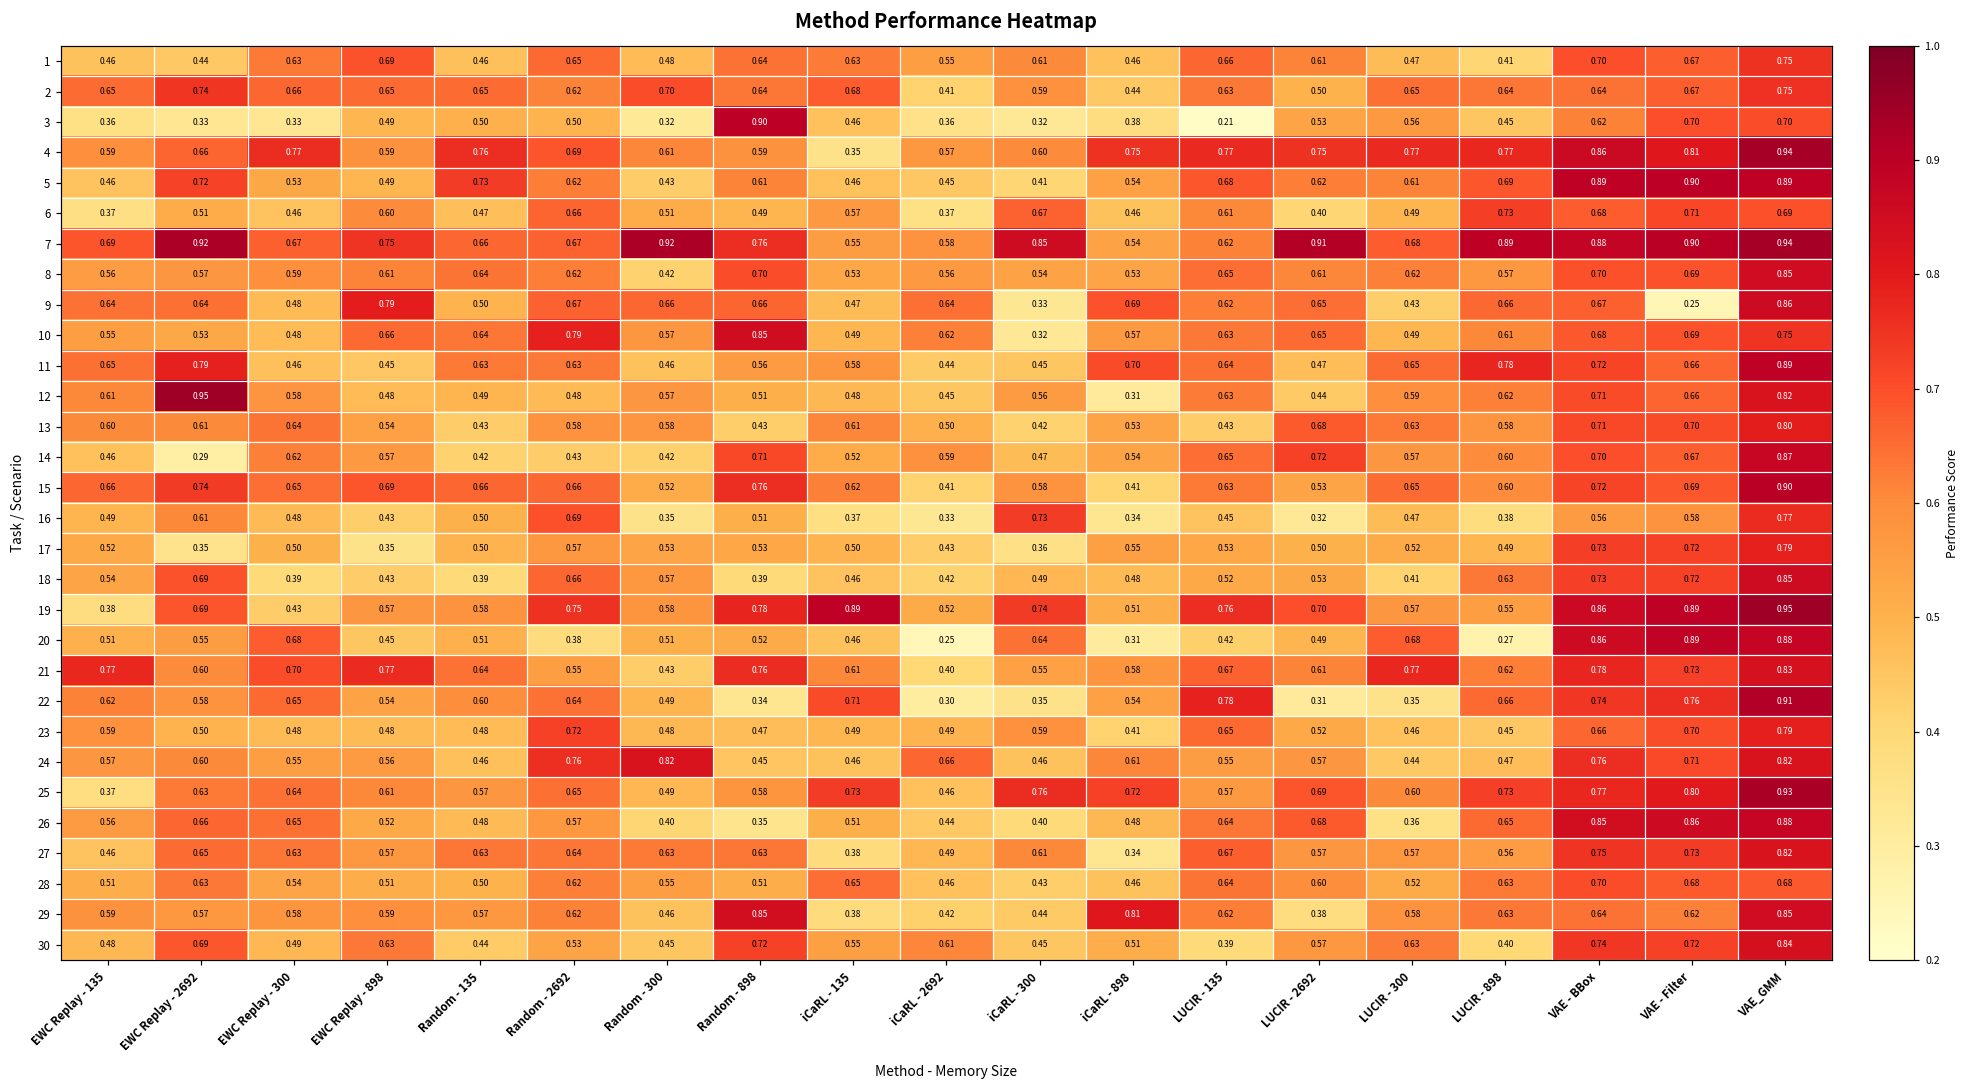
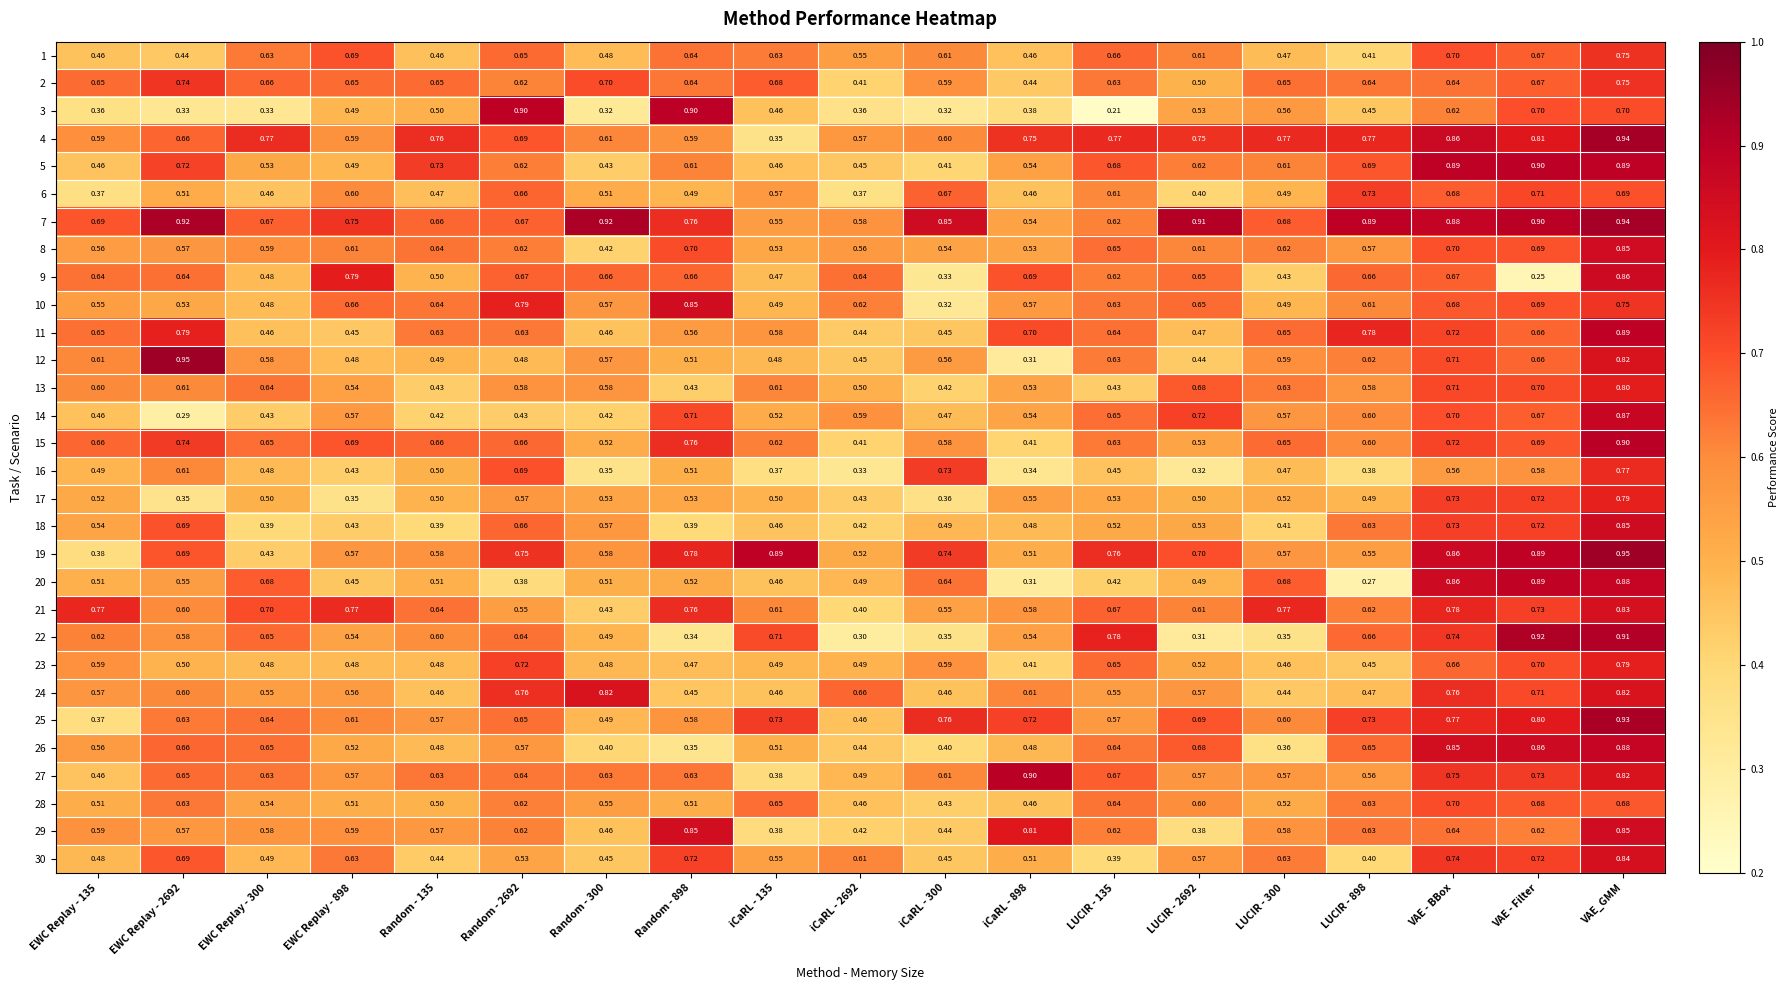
  {
    "3": {
      "EWC Replay - 135": 0.36,
      "EWC Replay - 2692": 0.33,
      "EWC Replay - 300": 0.33,
      "EWC Replay - 898": 0.49,
      "Random - 135": 0.50,
-     "Random - 2692": 0.50,
+     "Random - 2692": 0.90,
      "Random - 300": 0.32,
      "Random - 898": 0.90,
      "iCaRL - 135": 0.46,
      "iCaRL - 2692": 0.36,
      "iCaRL - 300": 0.32,
      "iCaRL - 898": 0.38,
      "LUCIR - 135": 0.21,
      "LUCIR - 2692": 0.53,
      "LUCIR - 300": 0.56,
      "LUCIR - 898": 0.45,
      "VAE - BBox": 0.62,
      "VAE - Filter": 0.70,
      "VAE_GMM": 0.70
    },
    "14": {
      "EWC Replay - 135": 0.46,
      "EWC Replay - 2692": 0.29,
-     "EWC Replay - 300": 0.62,
+     "EWC Replay - 300": 0.43,
      "EWC Replay - 898": 0.57,
      "Random - 135": 0.42,
      "Random - 2692": 0.43,
      "Random - 300": 0.42,
      "Random - 898": 0.71,
      "iCaRL - 135": 0.52,
      "iCaRL - 2692": 0.59,
      "iCaRL - 300": 0.47,
      "iCaRL - 898": 0.54,
      "LUCIR - 135": 0.65,
      "LUCIR - 2692": 0.72,
      "LUCIR - 300": 0.57,
      "LUCIR - 898": 0.60,
      "VAE - BBox": 0.70,
      "VAE - Filter": 0.67,
      "VAE_GMM": 0.87
    },
    "20": {
      "EWC Replay - 135": 0.51,
      "EWC Replay - 2692": 0.55,
      "EWC Replay - 300": 0.68,
      "EWC Replay - 898": 0.45,
      "Random - 135": 0.51,
      "Random - 2692": 0.38,
      "Random - 300": 0.51,
      "Random - 898": 0.52,
      "iCaRL - 135": 0.46,
-     "iCaRL - 2692": 0.25,
+     "iCaRL - 2692": 0.49,
      "iCaRL - 300": 0.64,
      "iCaRL - 898": 0.31,
      "LUCIR - 135": 0.42,
      "LUCIR - 2692": 0.49,
      "LUCIR - 300": 0.68,
      "LUCIR - 898": 0.27,
      "VAE - BBox": 0.86,
      "VAE - Filter": 0.89,
      "VAE_GMM": 0.88
    },
    "22": {
      "EWC Replay - 135": 0.62,
      "EWC Replay - 2692": 0.58,
      "EWC Replay - 300": 0.65,
      "EWC Replay - 898": 0.54,
      "Random - 135": 0.60,
      "Random - 2692": 0.64,
      "Random - 300": 0.49,
      "Random - 898": 0.34,
      "iCaRL - 135": 0.71,
      "iCaRL - 2692": 0.30,
      "iCaRL - 300": 0.35,
      "iCaRL - 898": 0.54,
      "LUCIR - 135": 0.78,
      "LUCIR - 2692": 0.31,
      "LUCIR - 300": 0.35,
      "LUCIR - 898": 0.66,
      "VAE - BBox": 0.74,
-     "VAE - Filter": 0.76,
+     "VAE - Filter": 0.92,
      "VAE_GMM": 0.91
    },
    "27": {
      "EWC Replay - 135": 0.46,
      "EWC Replay - 2692": 0.65,
      "EWC Replay - 300": 0.63,
      "EWC Replay - 898": 0.57,
      "Random - 135": 0.63,
      "Random - 2692": 0.64,
      "Random - 300": 0.63,
      "Random - 898": 0.63,
      "iCaRL - 135": 0.38,
      "iCaRL - 2692": 0.49,
      "iCaRL - 300": 0.61,
-     "iCaRL - 898": 0.34,
+     "iCaRL - 898": 0.90,
      "LUCIR - 135": 0.67,
      "LUCIR - 2692": 0.57,
      "LUCIR - 300": 0.57,
      "LUCIR - 898": 0.56,
      "VAE - BBox": 0.75,
      "VAE - Filter": 0.73,
      "VAE_GMM": 0.82
    }
  }
